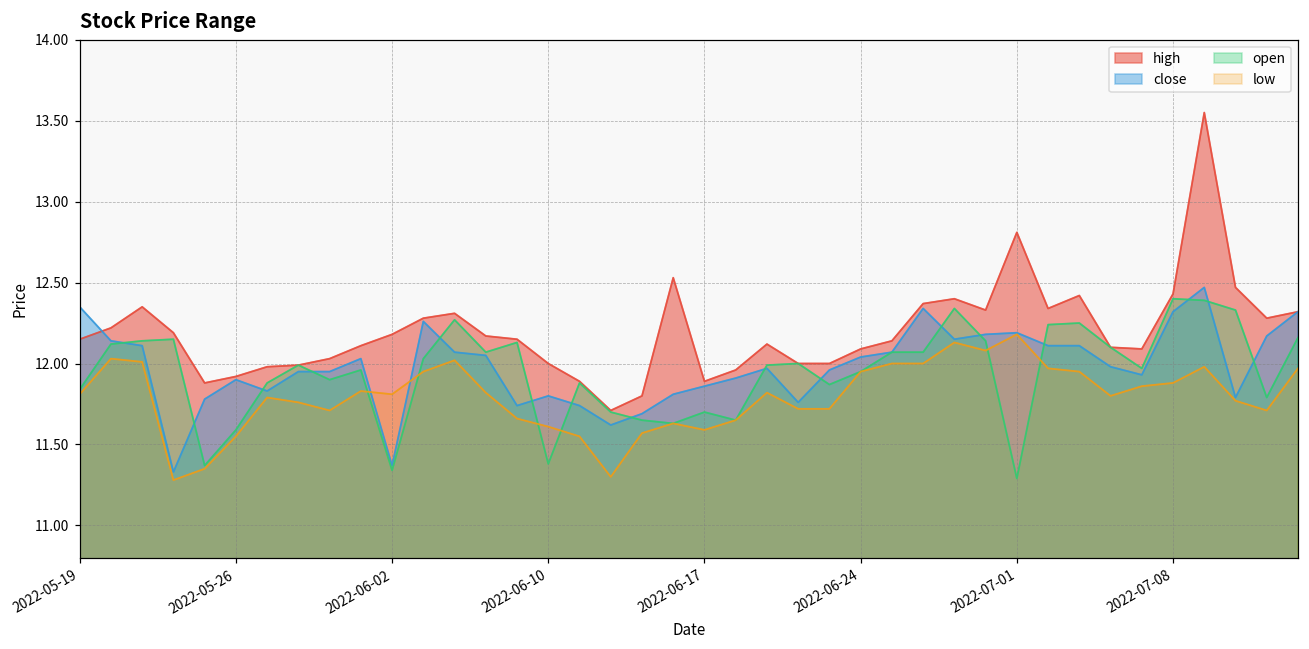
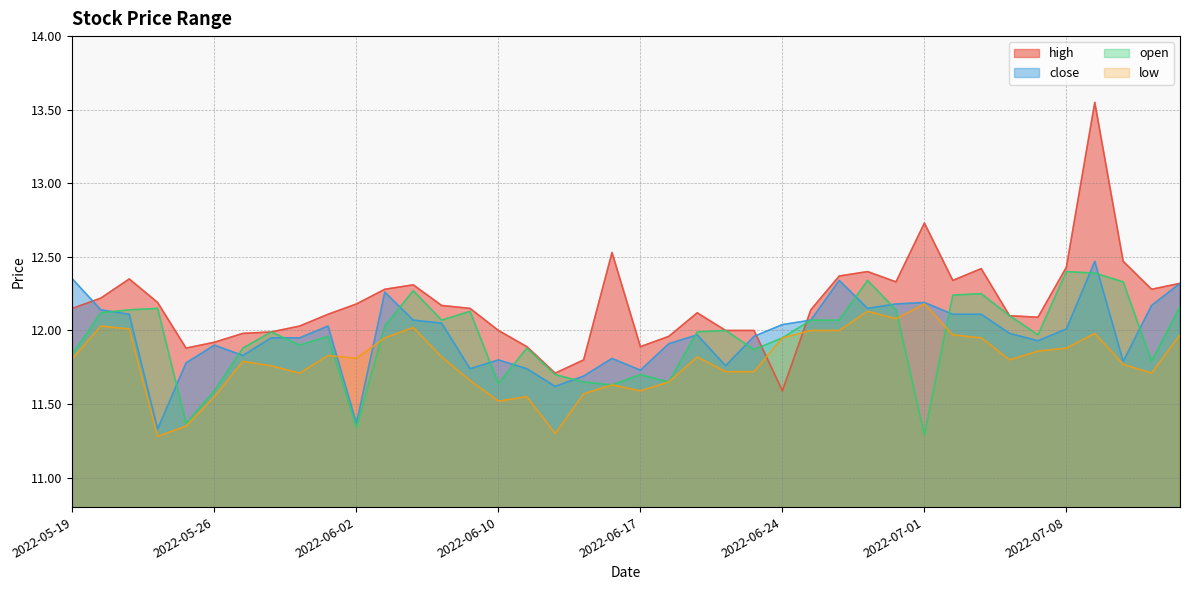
  {
    "high": {
      "2022-05-19": 12.15,
      "2022-05-26": 11.92,
      "2022-06-02": 12.18,
      "2022-06-10": 12.00,
      "2022-06-17": 11.89,
-     "2022-06-24": 12.09,
-     "2022-07-01": 12.81,
+     "2022-06-24": 11.59,
+     "2022-07-01": 12.73,
      "2022-07-08": 12.43
    },
    "close": {
      "2022-05-19": 12.35,
      "2022-05-26": 11.90,
      "2022-06-02": 11.37,
      "2022-06-10": 11.80,
-     "2022-06-17": 11.86,
+     "2022-06-17": 11.73,
      "2022-06-24": 12.04,
-     "2022-07-08": 12.32
+     "2022-07-08": 12.01
    },
    "open": {
      "2022-05-19": 11.84,
      "2022-05-26": 11.59,
      "2022-06-02": 11.34,
-     "2022-06-10": 11.38,
+     "2022-06-10": 11.64,
      "2022-06-17": 11.70,
      "2022-07-01": 11.29,
      "2022-07-08": 12.40
    },
    "low": {
      "2022-05-19": 11.81,
      "2022-05-26": 11.55,
      "2022-06-02": 11.81,
-     "2022-06-10": 11.61,
+     "2022-06-10": 11.52,
      "2022-06-17": 11.59,
      "2022-07-08": 11.88
    }
  }
